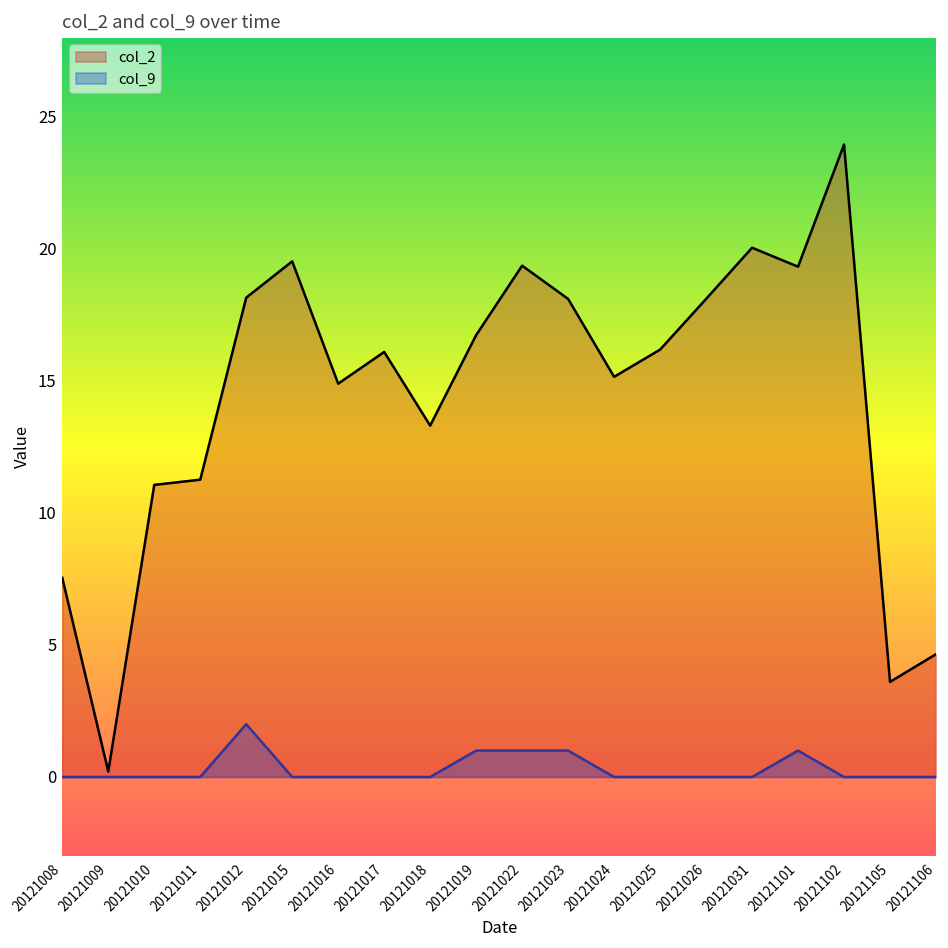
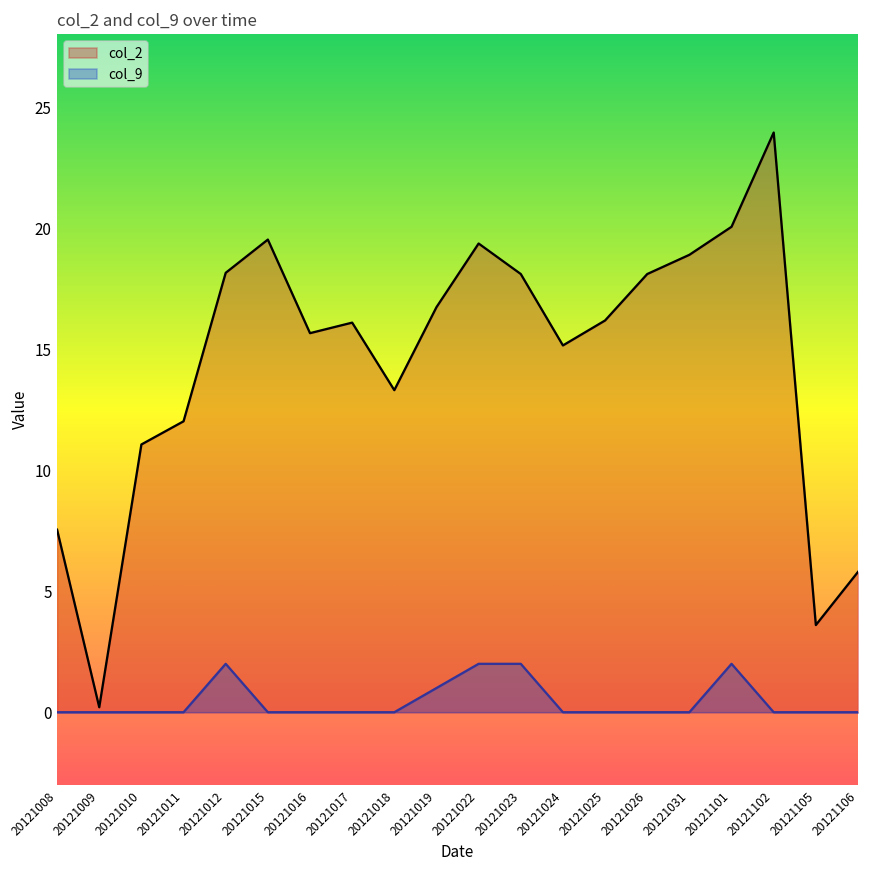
  {
    "col_2": {
      "20121008": 7.5,
      "20121009": 0.2,
      "20121010": 11.1,
-     "20121011": 11.3,
+     "20121011": 12.0,
      "20121012": 18.2,
      "20121015": 19.5,
-     "20121016": 14.9,
+     "20121016": 15.7,
      "20121017": 16.1,
      "20121018": 13.3,
      "20121019": 16.7,
      "20121022": 19.4,
      "20121023": 18.1,
      "20121024": 15.2,
      "20121025": 16.2,
      "20121026": 18.1,
-     "20121031": 20.0,
-     "20121101": 19.3,
+     "20121031": 18.9,
+     "20121101": 20.1,
      "20121102": 23.9,
      "20121105": 3.6,
-     "20121106": 4.7
+     "20121106": 5.8
    },
    "col_9": {
      "20121008": 0,
      "20121009": 0,
      "20121010": 0,
      "20121011": 0,
      "20121012": 2,
      "20121015": 0,
      "20121016": 0,
      "20121017": 0,
      "20121018": 0,
      "20121019": 1,
-     "20121022": 1,
-     "20121023": 1,
+     "20121022": 2,
+     "20121023": 2,
      "20121024": 0,
      "20121025": 0,
      "20121026": 0,
      "20121031": 0,
-     "20121101": 1,
+     "20121101": 2,
      "20121102": 0,
      "20121105": 0,
      "20121106": 0
    }
  }
